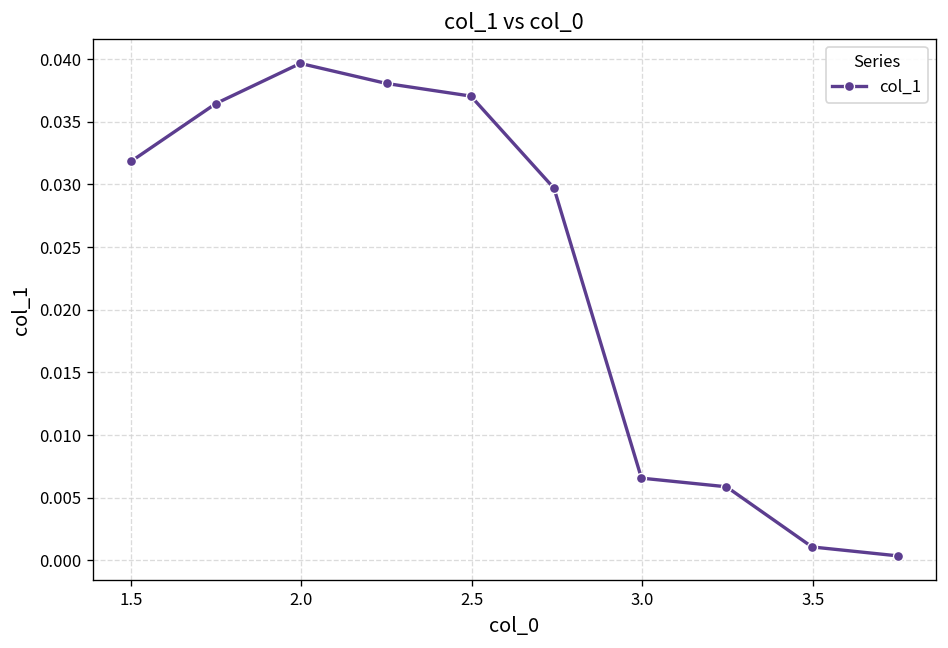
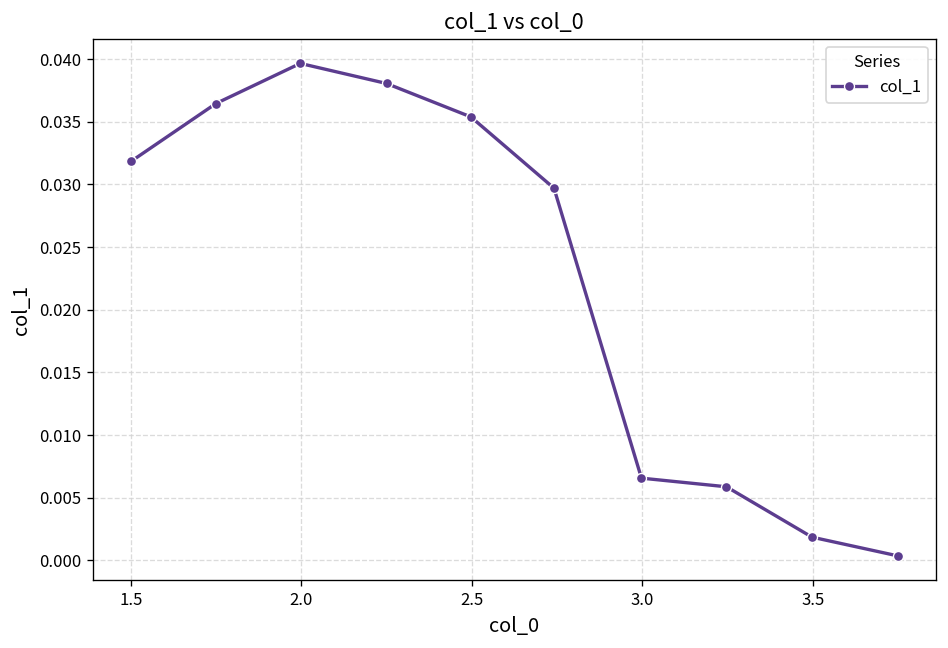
  {
    "1.5": 0.0318,
    "2.0": 0.0397,
-   "2.5": 0.0371,
+   "2.5": 0.0354,
    "3.0": 0.0066,
-   "3.5": 0.0011
+   "3.5": 0.0018
  }
